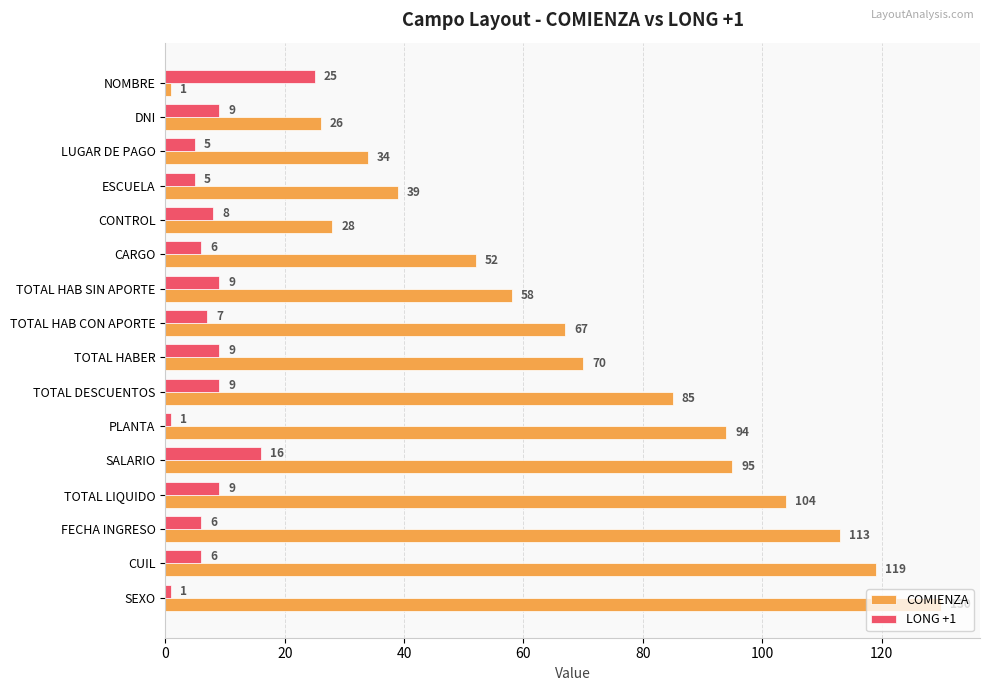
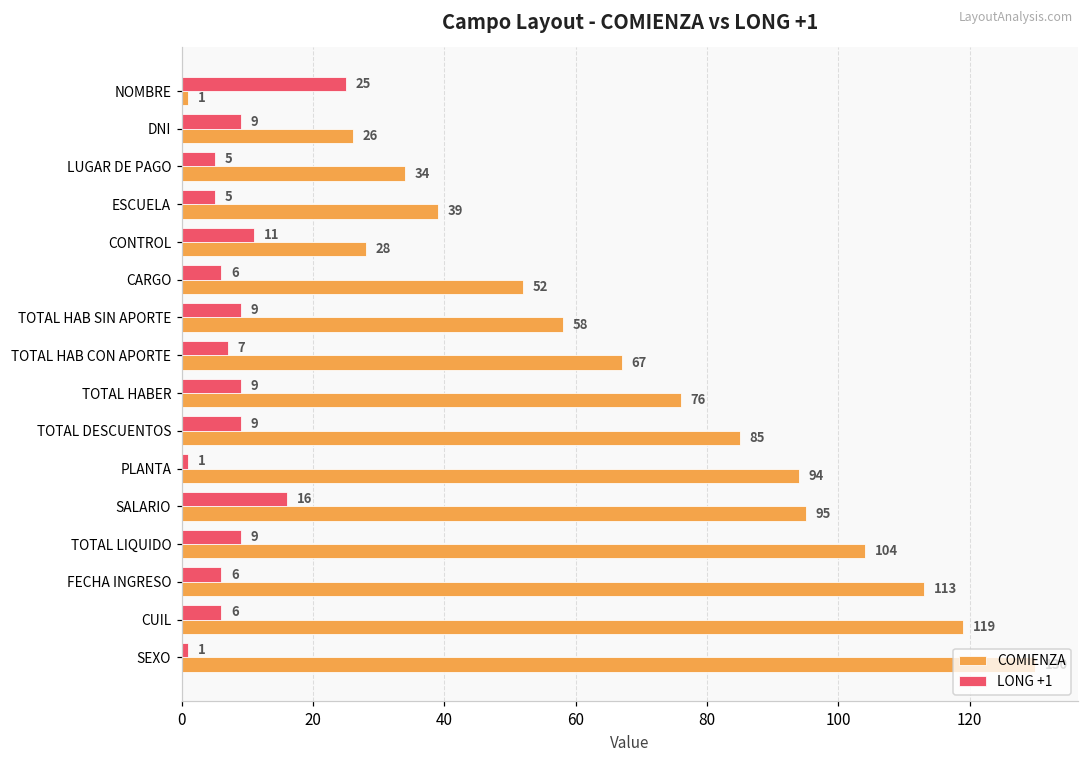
  {
    "COMIENZA": {
      "NOMBRE": 1,
      "DNI": 26,
      "LUGAR DE PAGO": 34,
      "ESCUELA": 39,
      "CONTROL": 28,
      "CARGO": 52,
      "TOTAL HAB SIN APORTE": 58,
      "TOTAL HAB CON APORTE": 67,
-     "TOTAL HABER": 70,
+     "TOTAL HABER": 76,
      "TOTAL DESCUENTOS": 85,
      "PLANTA": 94,
      "SALARIO": 95,
      "TOTAL LIQUIDO": 104,
      "FECHA INGRESO": 113,
      "CUIL": 119
    },
    "LONG +1": {
      "NOMBRE": 25,
      "DNI": 9,
      "LUGAR DE PAGO": 5,
      "ESCUELA": 5,
-     "CONTROL": 8,
+     "CONTROL": 11,
      "CARGO": 6,
      "TOTAL HAB SIN APORTE": 9,
      "TOTAL HAB CON APORTE": 7,
      "TOTAL HABER": 9,
      "TOTAL DESCUENTOS": 9,
      "PLANTA": 1,
      "SALARIO": 16,
      "TOTAL LIQUIDO": 9,
      "FECHA INGRESO": 6,
      "CUIL": 6,
      "SEXO": 1
    }
  }
